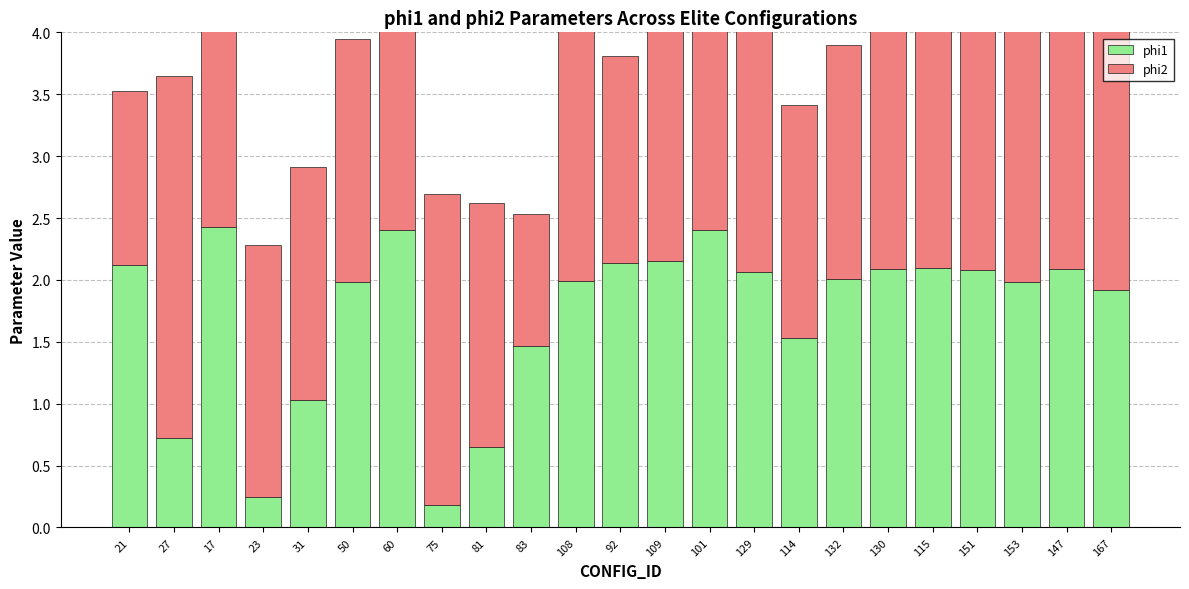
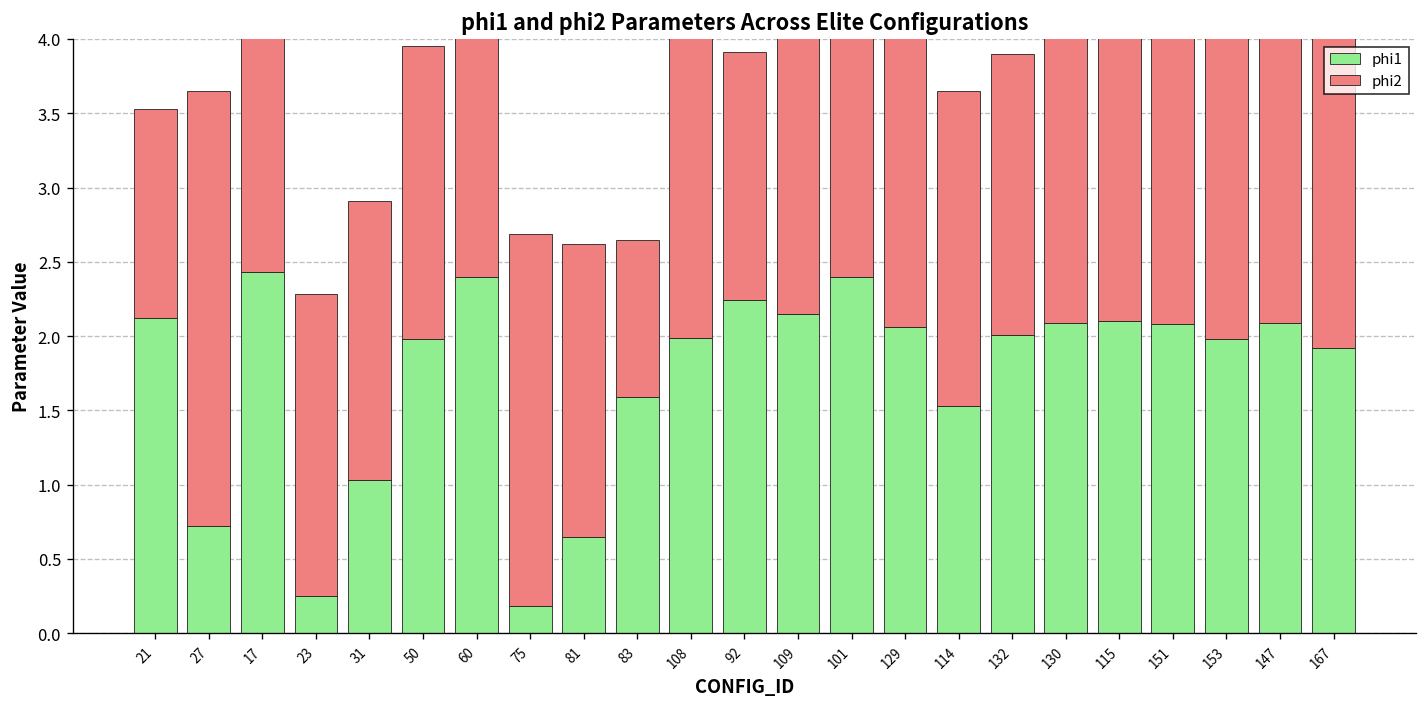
  {
    "phi1": {
      "21": 2.12,
      "27": 0.72,
      "17": 2.43,
      "23": 0.25,
      "31": 1.03,
      "50": 1.98,
      "60": 2.40,
      "75": 0.18,
      "81": 0.65,
-     "83": 1.47,
+     "83": 1.59,
      "108": 1.99,
-     "92": 2.14,
+     "92": 2.24,
      "109": 2.15,
      "101": 2.40,
      "129": 2.06,
      "114": 1.53,
      "132": 2.01,
      "130": 2.09,
      "115": 2.10,
      "151": 2.08,
      "153": 1.98,
      "147": 2.09,
      "167": 1.92
    },
    "phi2": {
      "21": 1.41,
      "27": 2.93,
      "23": 2.03,
      "31": 1.88,
      "50": 1.97,
      "75": 2.51,
      "81": 1.97,
      "83": 1.06,
      "92": 1.67,
-     "114": 1.88,
+     "114": 2.12,
      "132": 1.89,
      "167": 2.09
    }
  }
